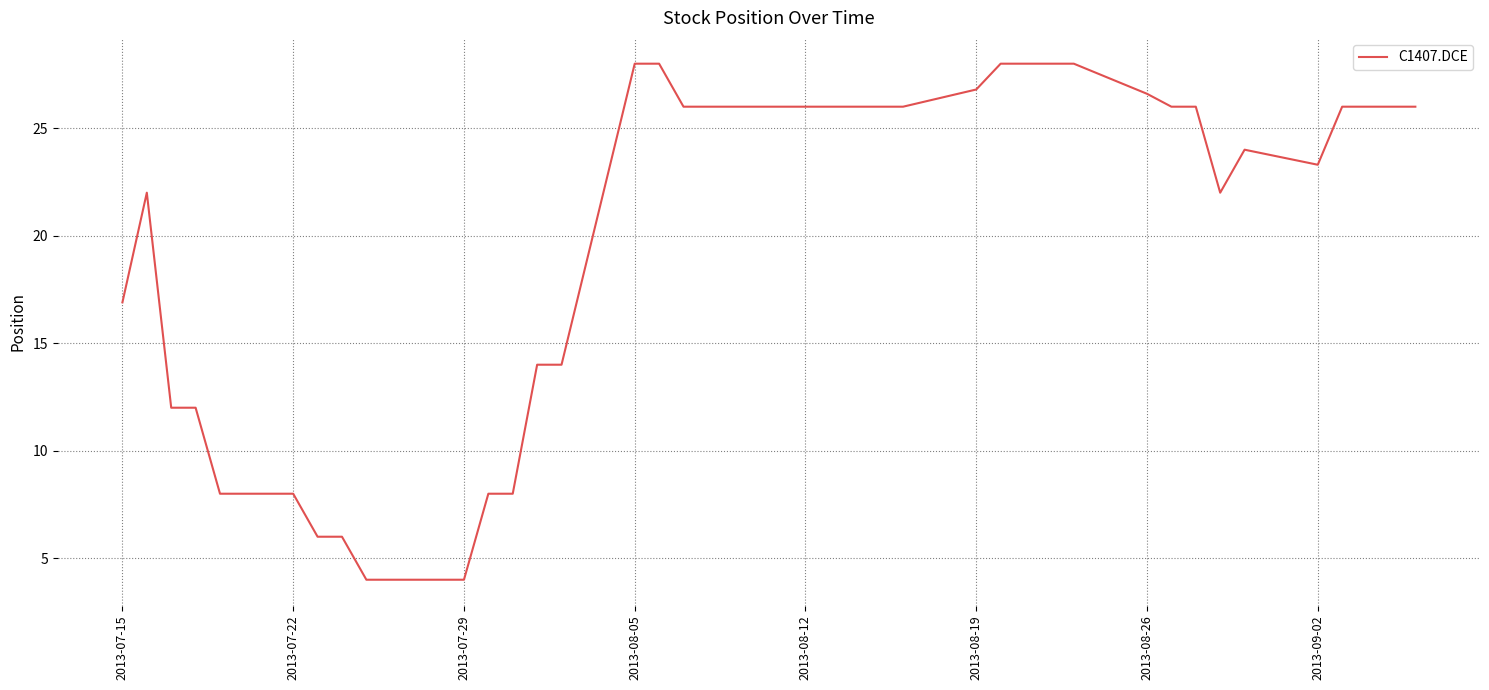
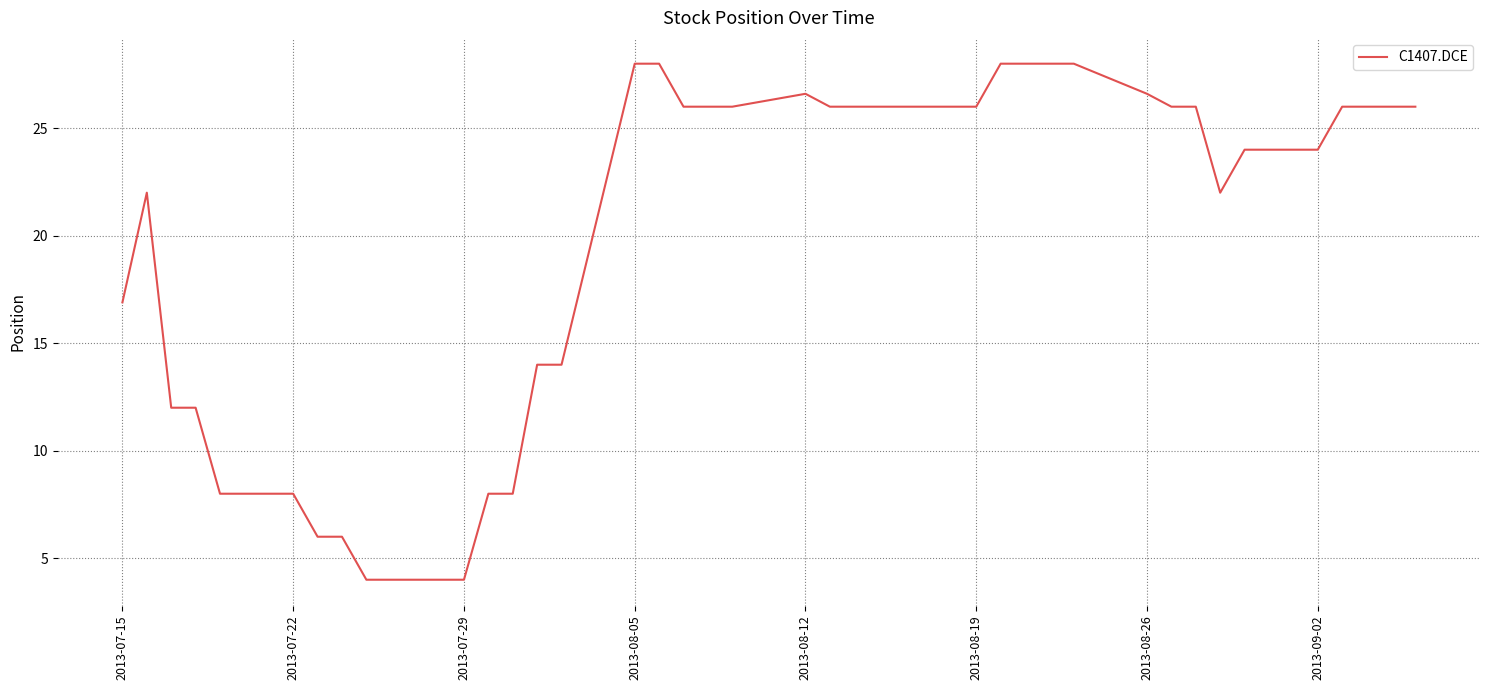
  {
    "2013-07-15": 16.9,
    "2013-07-22": 8.0,
    "2013-07-29": 4.0,
    "2013-08-05": 28.0,
-   "2013-08-12": 26.0,
-   "2013-08-19": 26.8,
+   "2013-08-12": 26.6,
+   "2013-08-19": 26.0,
    "2013-08-26": 26.6,
-   "2013-09-02": 23.3
+   "2013-09-02": 24.0
  }
